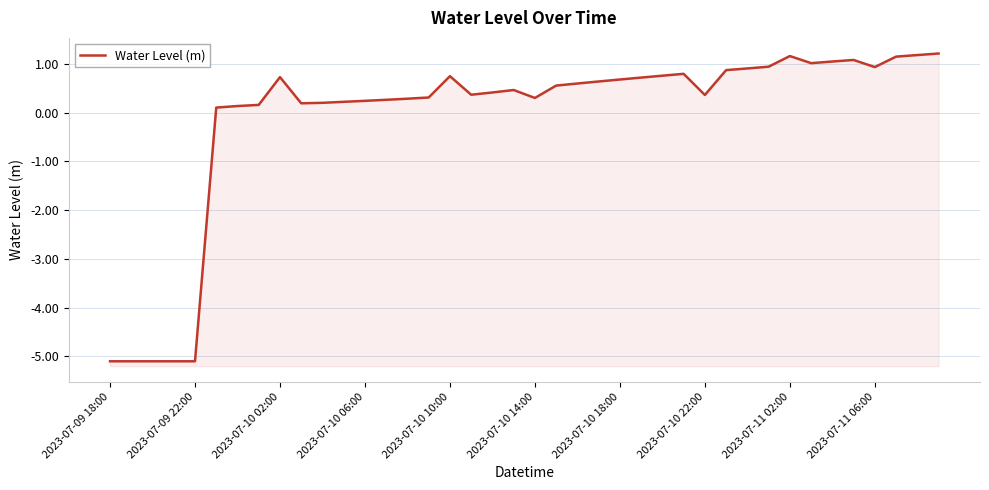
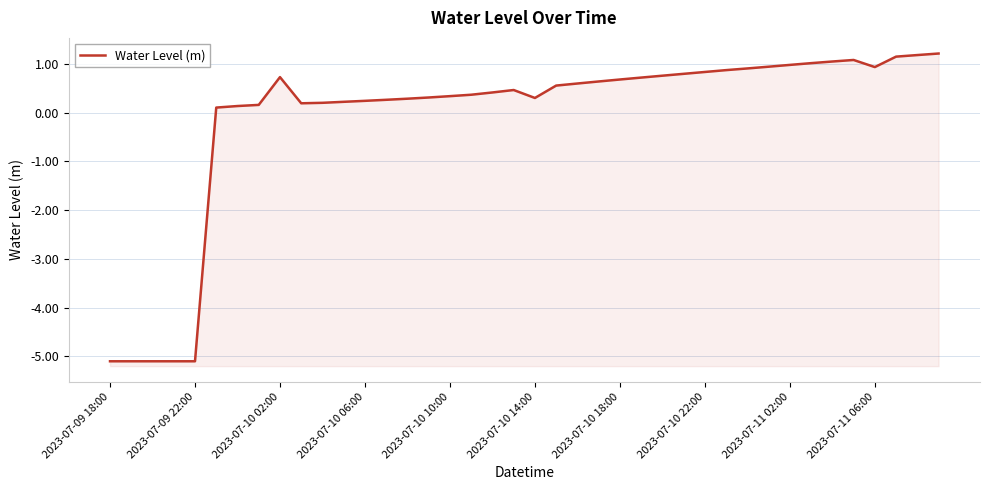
  {
    "2023-07-09 18:00": -5.1,
    "2023-07-09 22:00": -5.1,
    "2023-07-10 02:00": 0.7,
    "2023-07-10 06:00": 0.2,
-   "2023-07-10 10:00": 0.7,
+   "2023-07-10 10:00": 0.3,
    "2023-07-10 14:00": 0.3,
    "2023-07-10 18:00": 0.7,
-   "2023-07-10 22:00": 0.4,
-   "2023-07-11 02:00": 1.2,
+   "2023-07-10 22:00": 0.8,
+   "2023-07-11 02:00": 1.0,
    "2023-07-11 06:00": 0.9
  }
